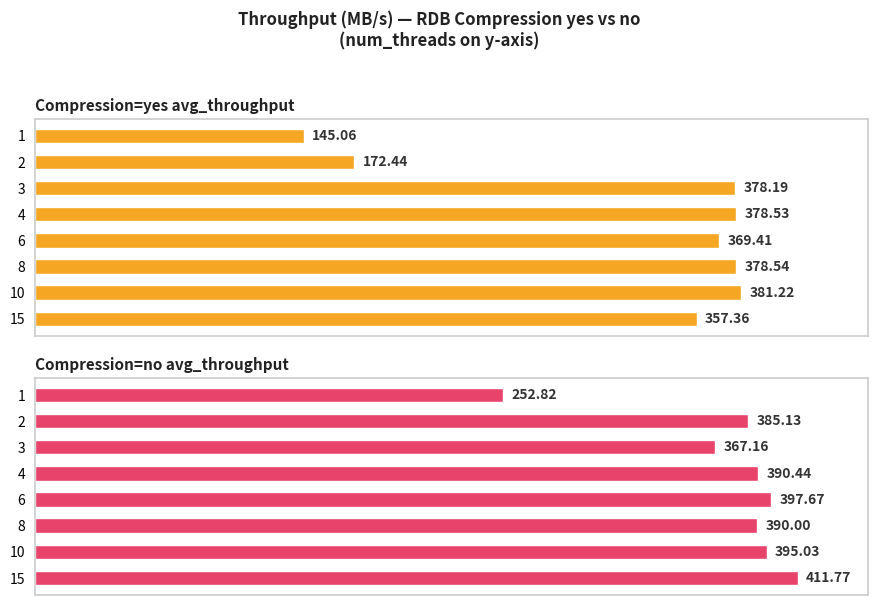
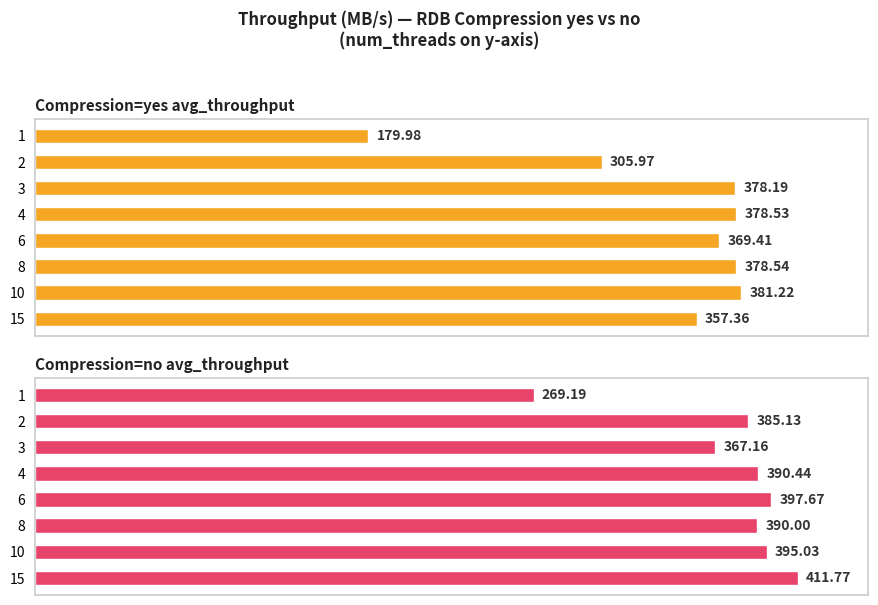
  {
    "Compression=yes avg_throughput": {
-     "1": 145.06,
-     "2": 172.44,
+     "1": 179.98,
+     "2": 305.97,
      "3": 378.19,
      "4": 378.53,
      "6": 369.41,
      "8": 378.54,
      "10": 381.22,
      "15": 357.36
    },
    "Compression=no avg_throughput": {
-     "1": 252.82,
+     "1": 269.19,
      "2": 385.13,
      "3": 367.16,
      "4": 390.44,
      "6": 397.67,
      "8": 390.00,
      "10": 395.03,
      "15": 411.77
    }
  }
